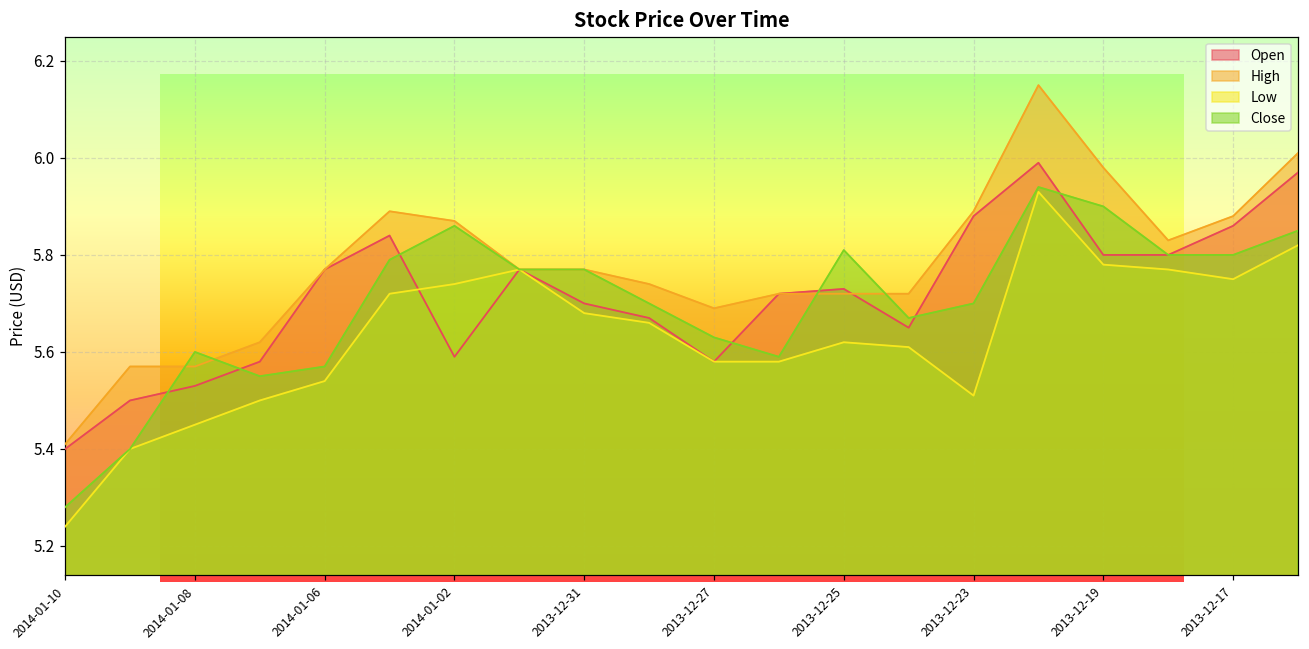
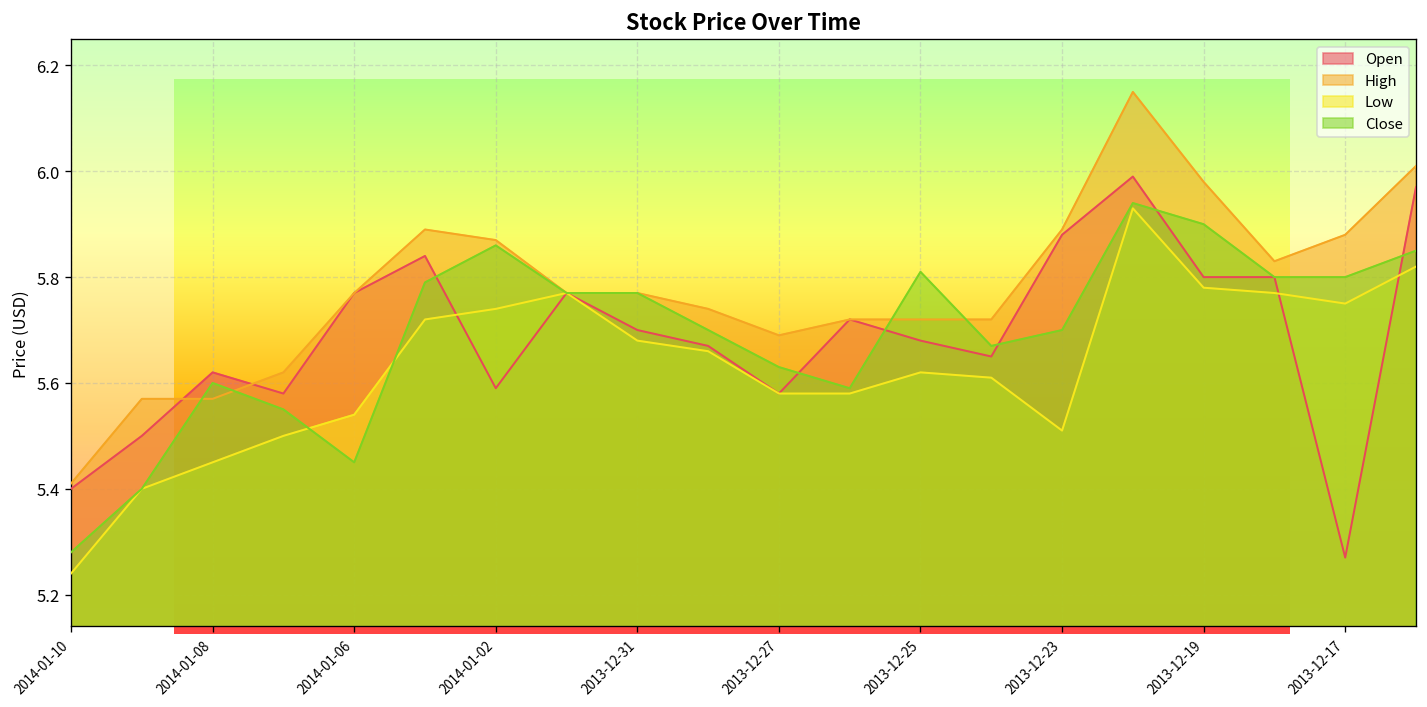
  {
    "Open": {
      "2014-01-10": 5.40,
-     "2014-01-08": 5.53,
+     "2014-01-08": 5.62,
      "2014-01-02": 5.59,
      "2013-12-31": 5.70,
-     "2013-12-25": 5.73,
+     "2013-12-25": 5.68,
      "2013-12-23": 5.88,
      "2013-12-19": 5.80,
-     "2013-12-17": 5.86
+     "2013-12-17": 5.27
    },
    "Close": {
      "2014-01-10": 5.28,
      "2014-01-08": 5.60,
-     "2014-01-06": 5.57,
+     "2014-01-06": 5.45,
      "2014-01-02": 5.86,
      "2013-12-27": 5.63,
      "2013-12-25": 5.81,
      "2013-12-23": 5.70,
      "2013-12-19": 5.90,
      "2013-12-17": 5.80
    }
  }
